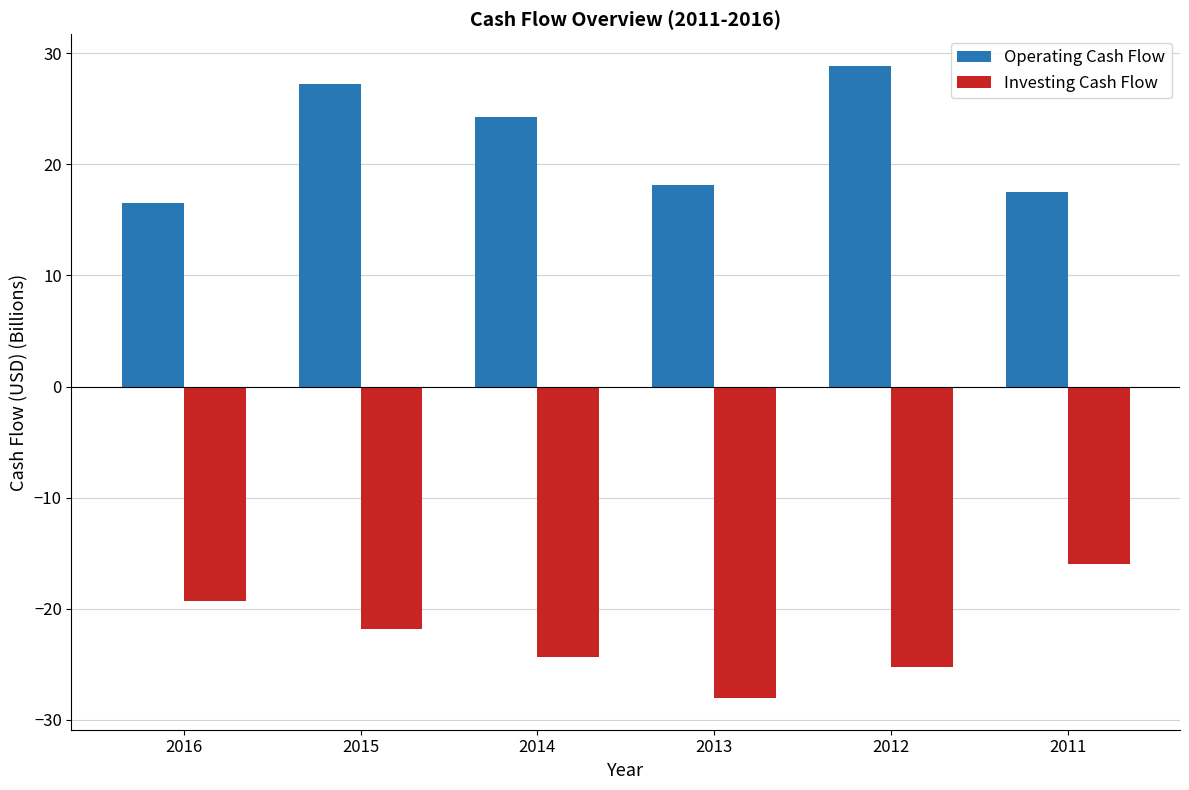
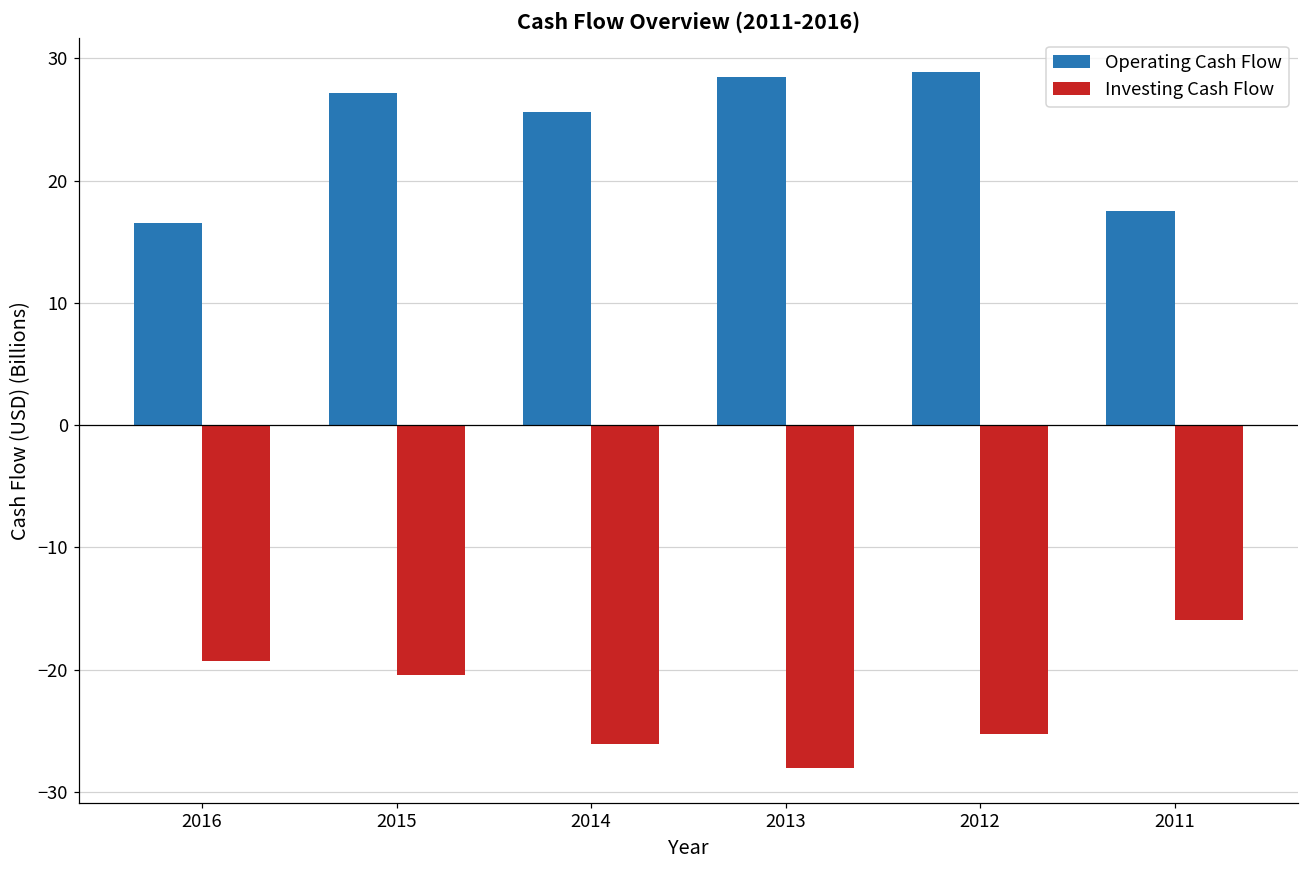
  {
    "Operating Cash Flow": {
      "2016": 16.5,
      "2015": 27.2,
-     "2014": 24.2,
-     "2013": 18.1,
+     "2014": 25.6,
+     "2013": 28.5,
      "2012": 28.9,
      "2011": 17.5
    },
    "Investing Cash Flow": {
      "2016": -19.3,
-     "2015": -21.8,
-     "2014": -24.3,
+     "2015": -20.4,
+     "2014": -26.1,
      "2013": -28.0,
      "2012": -25.3,
      "2011": -16.0
    }
  }
